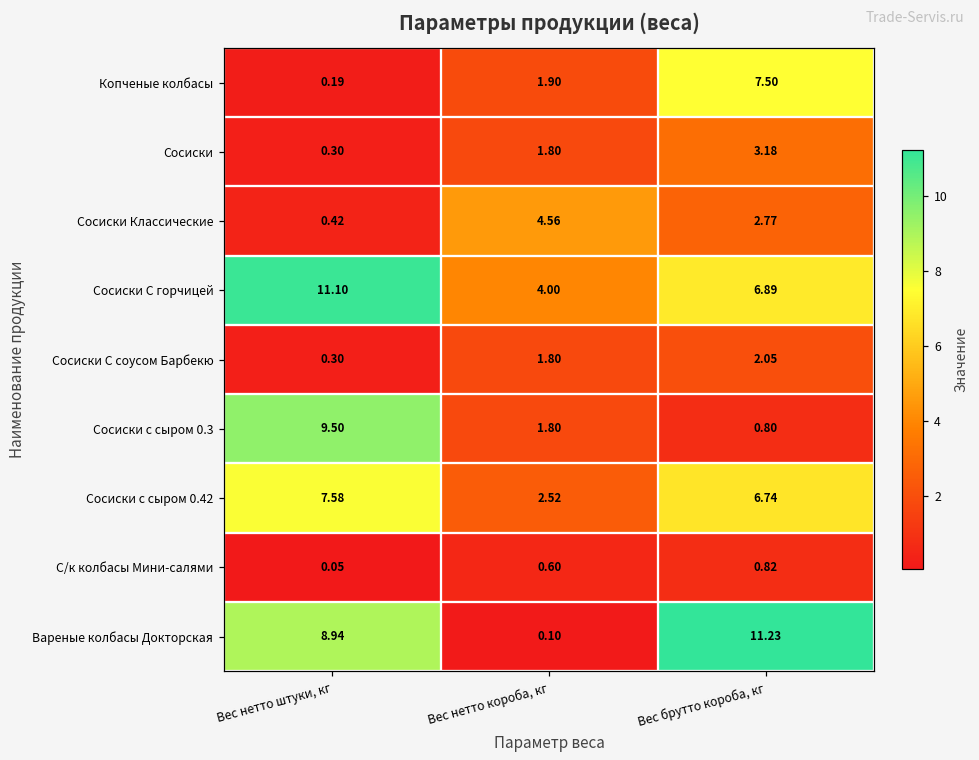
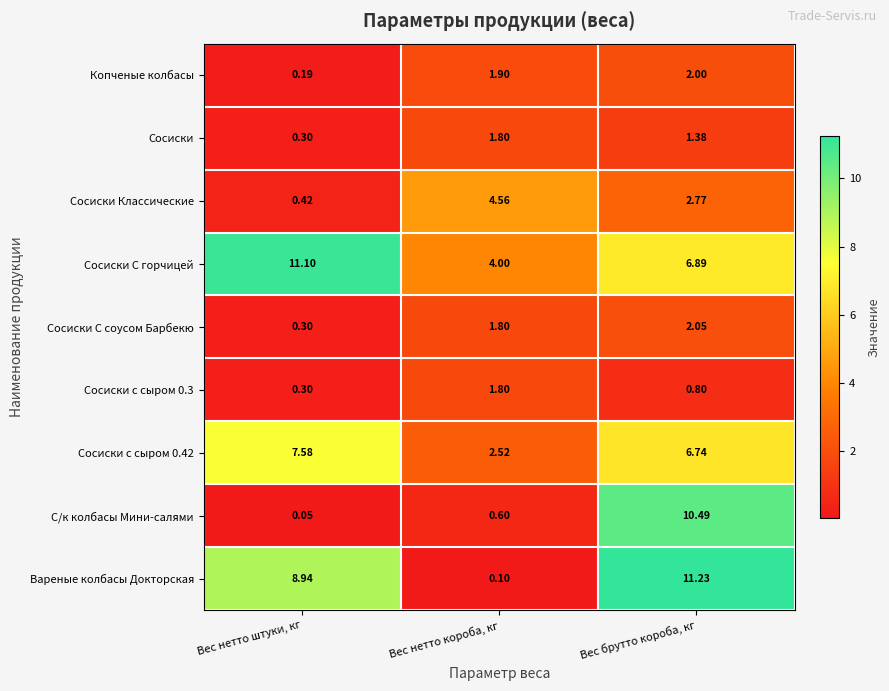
  {
    "Копченые колбасы": {
      "Вес нетто штуки, кг": 0.19,
      "Вес нетто короба, кг": 1.90,
-     "Вес брутто короба, кг": 7.50
+     "Вес брутто короба, кг": 2.00
    },
    "Сосиски": {
      "Вес нетто штуки, кг": 0.30,
      "Вес нетто короба, кг": 1.80,
-     "Вес брутто короба, кг": 3.18
+     "Вес брутто короба, кг": 1.38
    },
    "Сосиски Классические": {
      "Вес нетто штуки, кг": 0.42,
      "Вес нетто короба, кг": 4.56,
      "Вес брутто короба, кг": 2.77
    },
    "Сосиски С горчицей": {
      "Вес нетто штуки, кг": 11.10,
      "Вес нетто короба, кг": 4.00,
      "Вес брутто короба, кг": 6.89
    },
    "Сосиски С соусом Барбекю": {
      "Вес нетто штуки, кг": 0.30,
      "Вес нетто короба, кг": 1.80,
      "Вес брутто короба, кг": 2.05
    },
    "Сосиски с сыром 0.3": {
-     "Вес нетто штуки, кг": 9.50,
+     "Вес нетто штуки, кг": 0.30,
      "Вес нетто короба, кг": 1.80,
      "Вес брутто короба, кг": 0.80
    },
    "Сосиски с сыром 0.42": {
      "Вес нетто штуки, кг": 7.58,
      "Вес нетто короба, кг": 2.52,
      "Вес брутто короба, кг": 6.74
    },
    "С/к колбасы Мини-салями": {
      "Вес нетто штуки, кг": 0.05,
      "Вес нетто короба, кг": 0.60,
-     "Вес брутто короба, кг": 0.82
+     "Вес брутто короба, кг": 10.49
    },
    "Вареные колбасы Докторская": {
      "Вес нетто штуки, кг": 8.94,
      "Вес нетто короба, кг": 0.10,
      "Вес брутто короба, кг": 11.23
    }
  }
